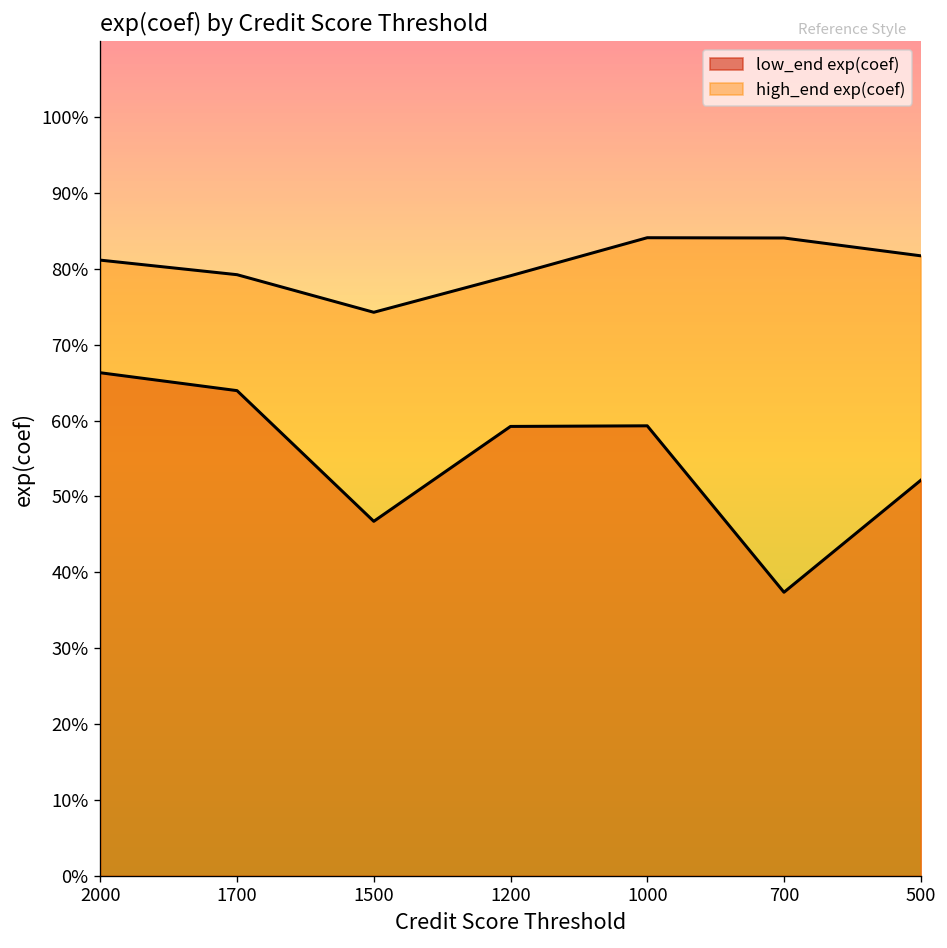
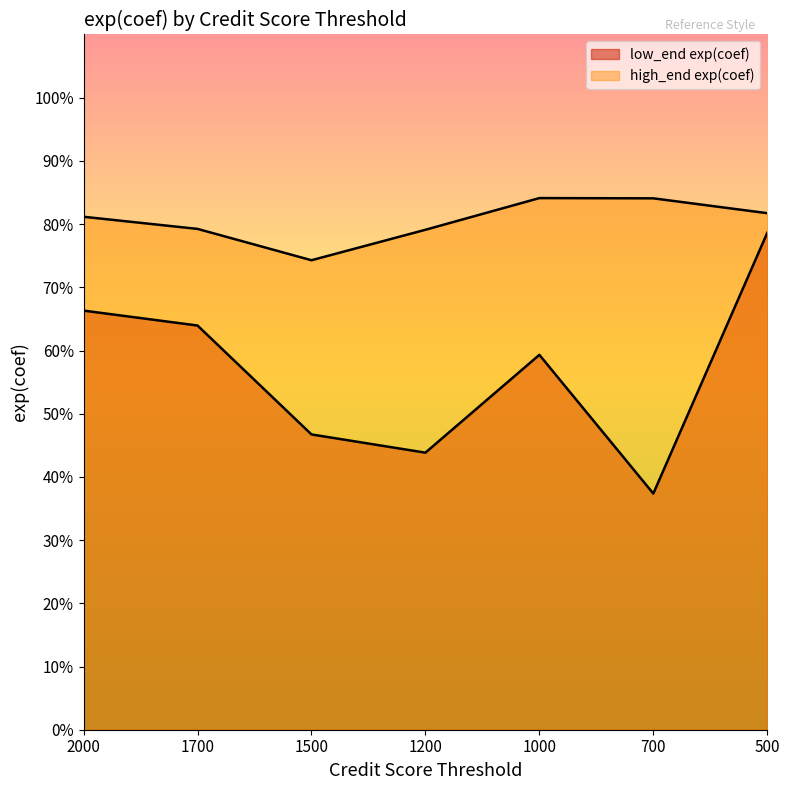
  {
    "low_end exp(coef)": {
      "2000": "66%",
      "1700": "64%",
      "1500": "47%",
-     "1200": "59%",
+     "1200": "44%",
      "1000": "59%",
      "700": "37%",
-     "500": "52%"
+     "500": "79%"
    },
    "high_end exp(coef)": {
      "2000": "81%",
      "1700": "79%",
      "1500": "74%",
      "1200": "79%",
      "1000": "84%",
      "700": "84%",
      "500": "82%"
    }
  }
